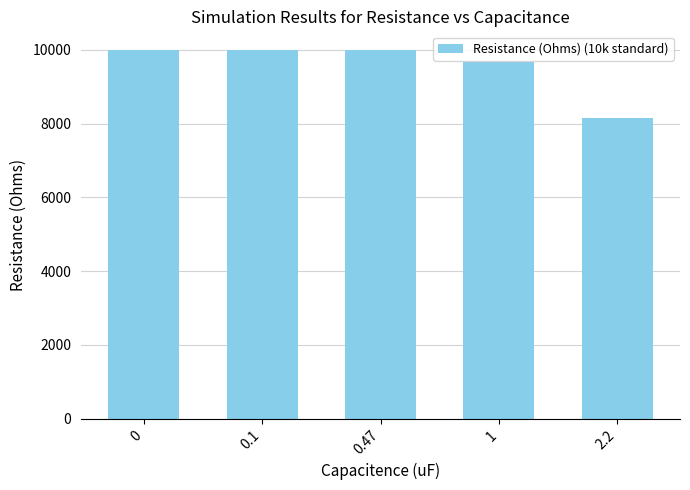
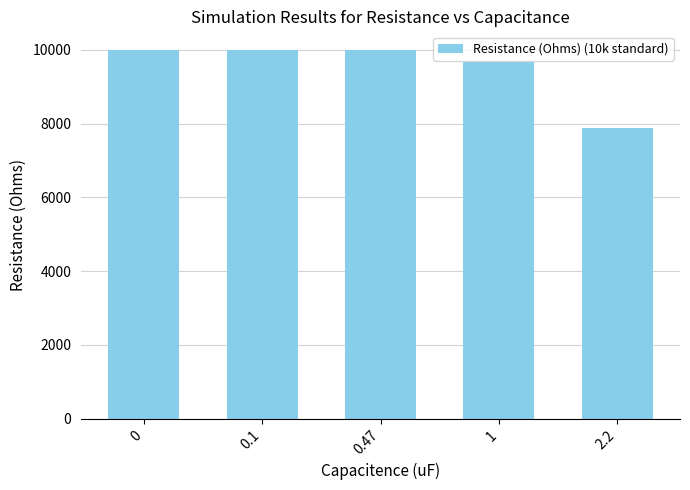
  {
    "0": 10000,
    "0.1": 10000,
    "0.47": 10000,
    "1": 9700,
-   "2.2": 8100
+   "2.2": 7900
  }
